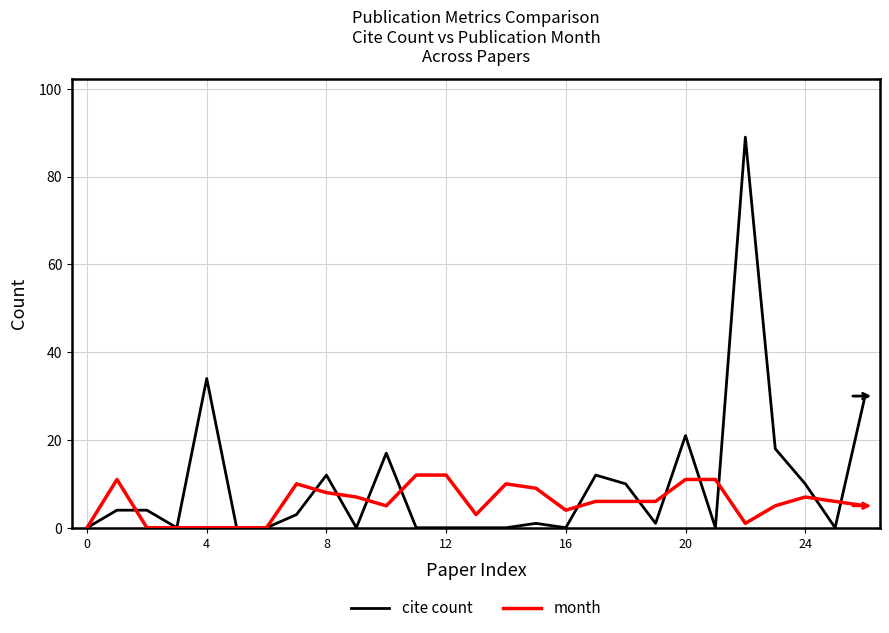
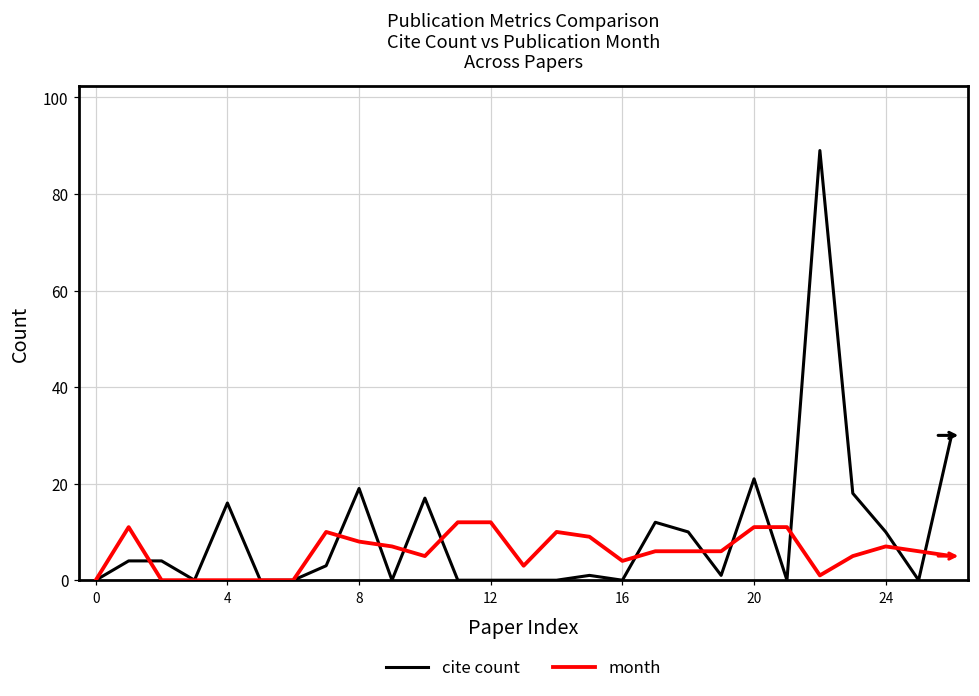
  {
    "cite count": {
-     "4": 34,
-     "8": 12,
+     "4": 16,
+     "8": 19,
      "12": 0,
      "16": 0,
      "20": 21,
      "24": 10
    },
    "month": {
      "4": 0,
      "8": 8,
      "12": 12,
      "16": 4,
      "20": 11,
      "24": 7
    }
  }
